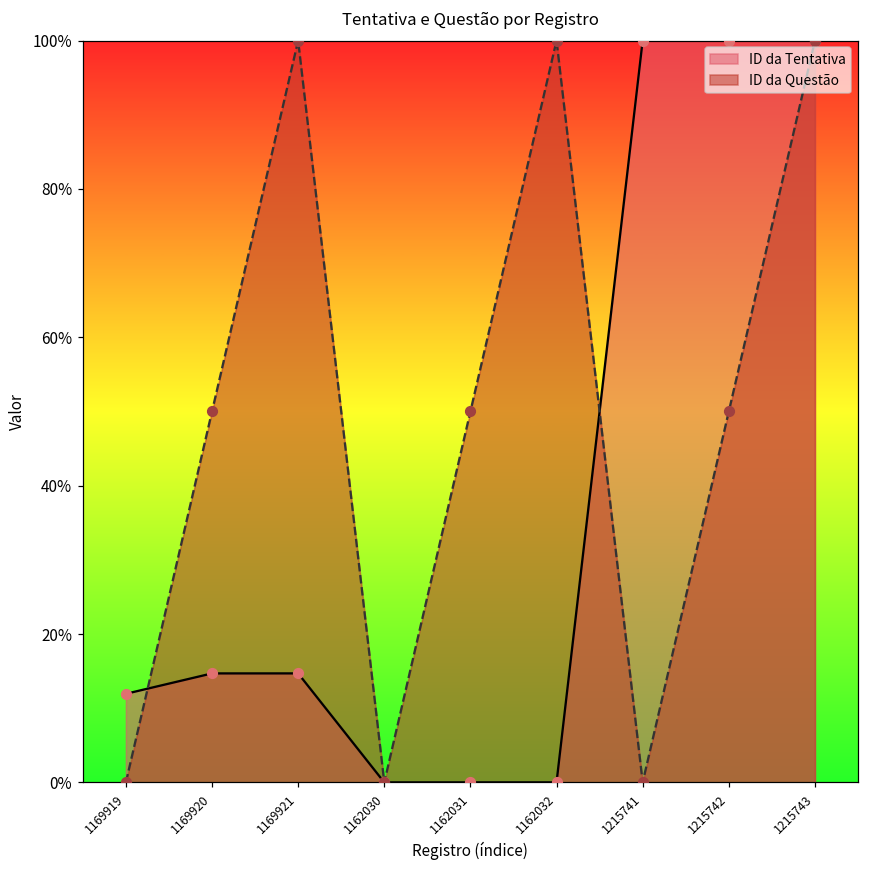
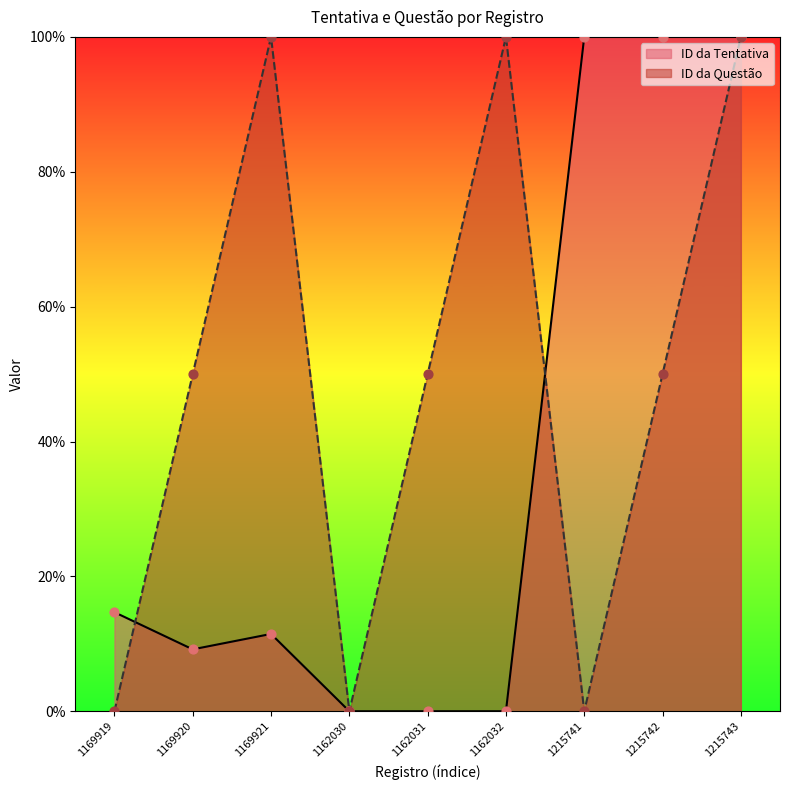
  {
    "ID da Tentativa": {
-     "1169919": "12%",
-     "1169920": "15%",
-     "1169921": "15%",
+     "1169919": "15%",
+     "1169920": "9%",
+     "1169921": "11%",
      "1162031": "0%",
      "1162032": "0%",
      "1215741": "100%",
      "1215742": "100%"
    },
    "ID da Questão": {
      "1169919": "0%",
      "1169920": "50%",
      "1169921": "100%",
      "1162031": "50%",
      "1162032": "100%",
      "1215741": "0%",
      "1215742": "50%"
    }
  }
